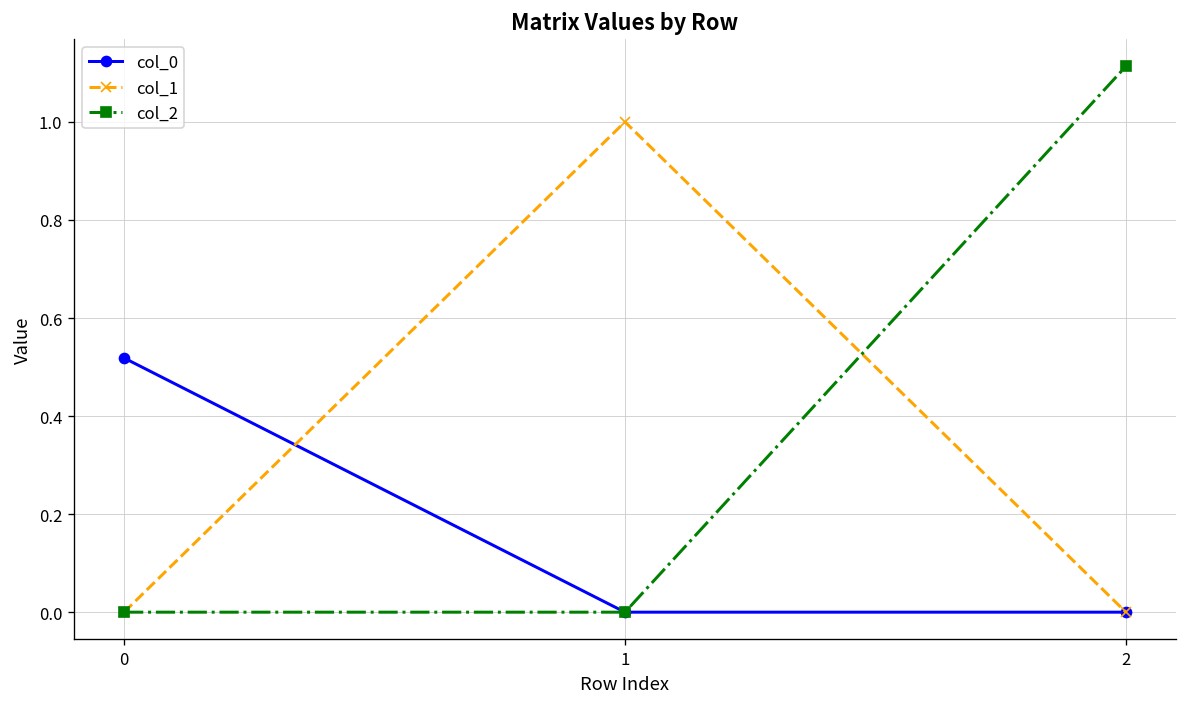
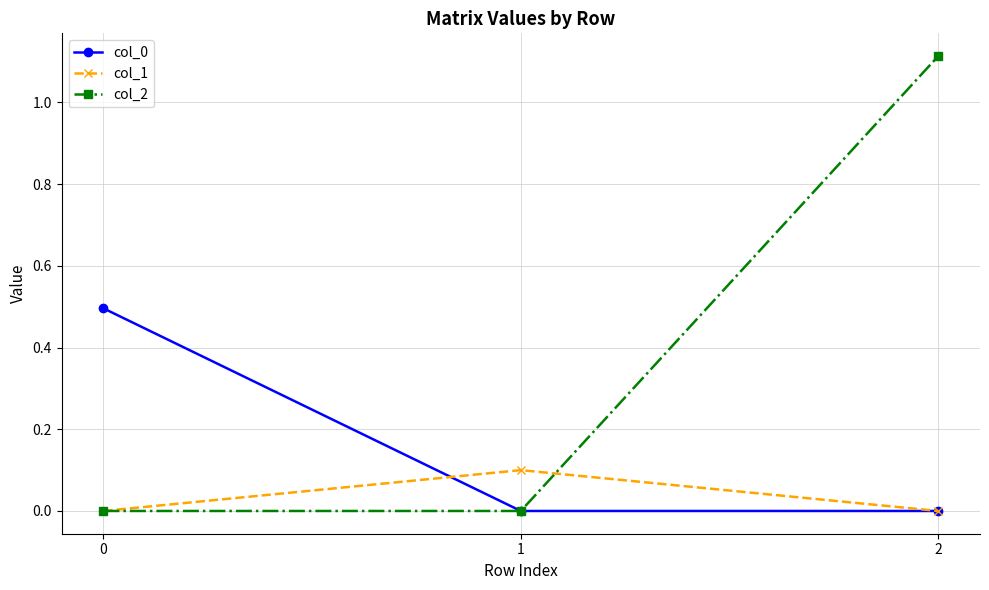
  {
    "col_0": {
-     "0": 0.52
+     "0": 0.50
    },
    "col_1": {
-     "1": 1.0
+     "1": 0.1
    },
    "col_2": {
      "2": 1.11
    }
  }
